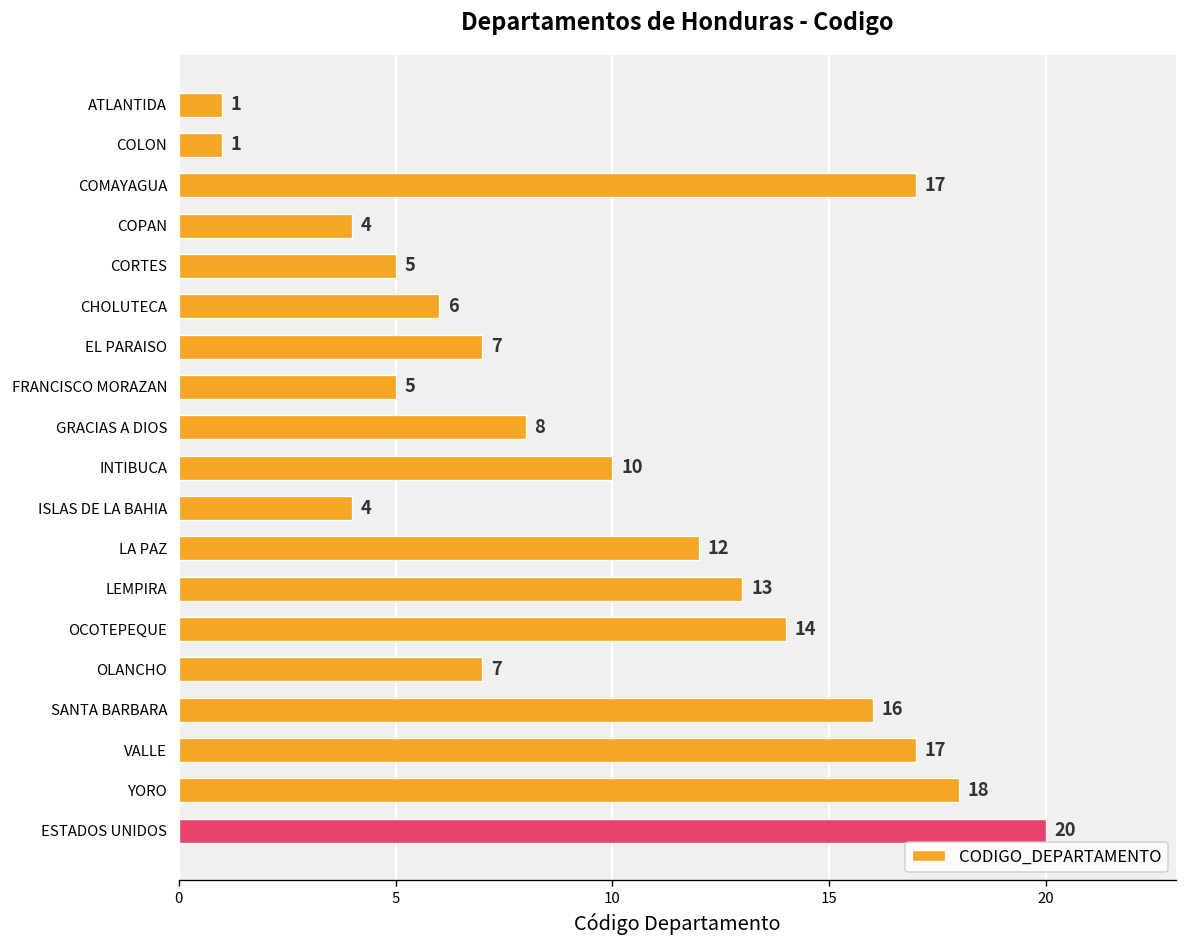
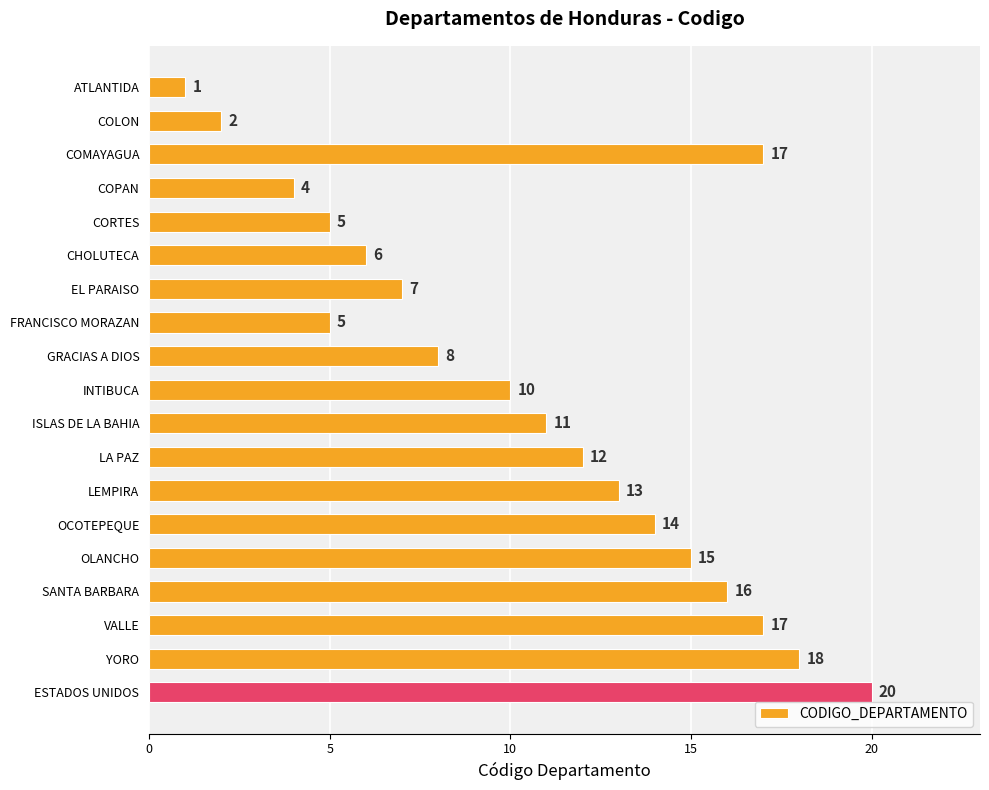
  {
    "ATLANTIDA": 1,
-   "COLON": 1,
+   "COLON": 2,
    "COMAYAGUA": 17,
    "COPAN": 4,
    "CORTES": 5,
    "CHOLUTECA": 6,
    "EL PARAISO": 7,
    "FRANCISCO MORAZAN": 5,
    "GRACIAS A DIOS": 8,
    "INTIBUCA": 10,
-   "ISLAS DE LA BAHIA": 4,
+   "ISLAS DE LA BAHIA": 11,
    "LA PAZ": 12,
    "LEMPIRA": 13,
    "OCOTEPEQUE": 14,
-   "OLANCHO": 7,
+   "OLANCHO": 15,
    "SANTA BARBARA": 16,
    "VALLE": 17,
    "YORO": 18,
    "ESTADOS UNIDOS": 20
  }
